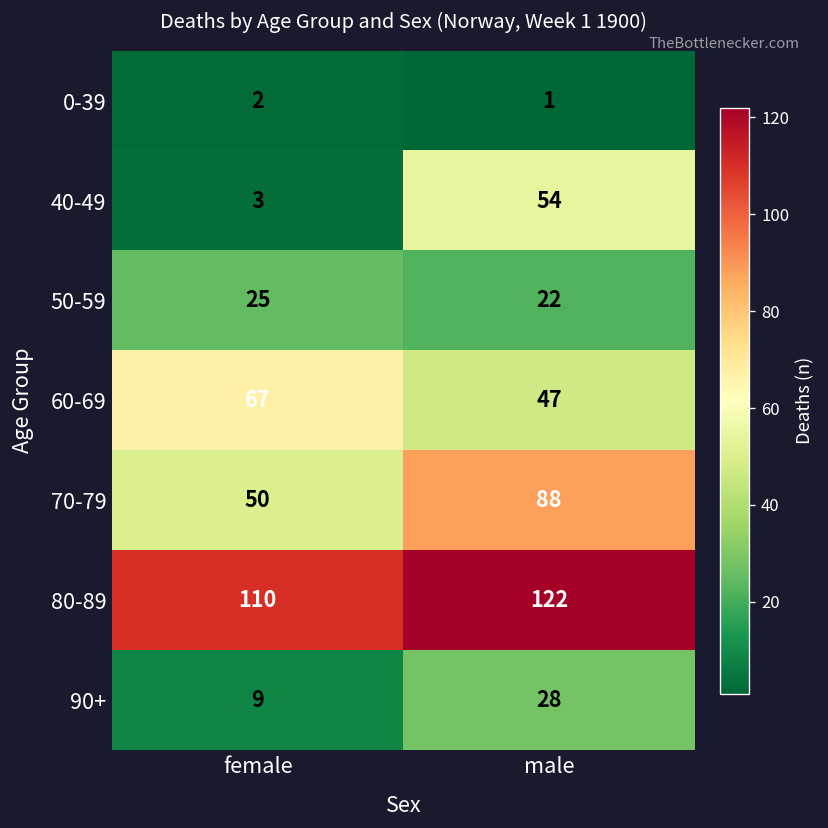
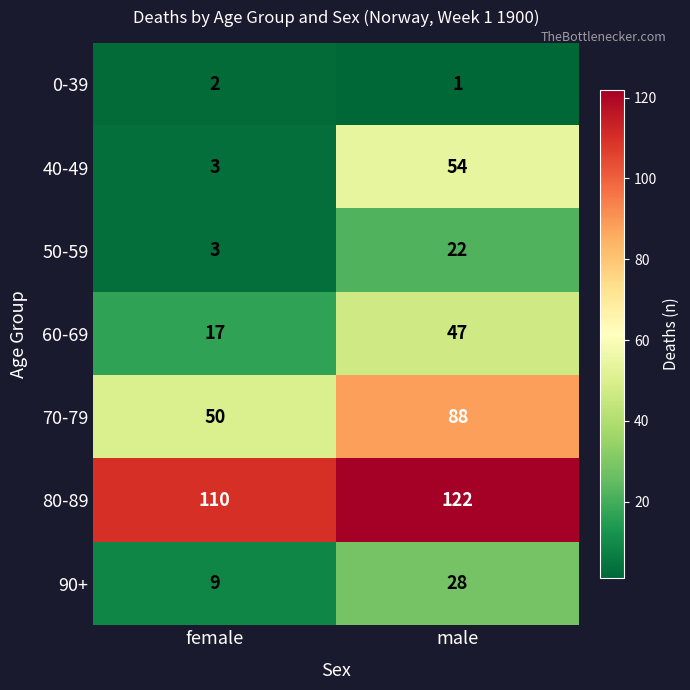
  {
    "0-39": {
      "female": 2,
      "male": 1
    },
    "40-49": {
      "female": 3,
      "male": 54
    },
    "50-59": {
-     "female": 25,
+     "female": 3,
      "male": 22
    },
    "60-69": {
-     "female": 67,
+     "female": 17,
      "male": 47
    },
    "70-79": {
      "female": 50,
      "male": 88
    },
    "80-89": {
      "female": 110,
      "male": 122
    },
    "90+": {
      "female": 9,
      "male": 28
    }
  }
